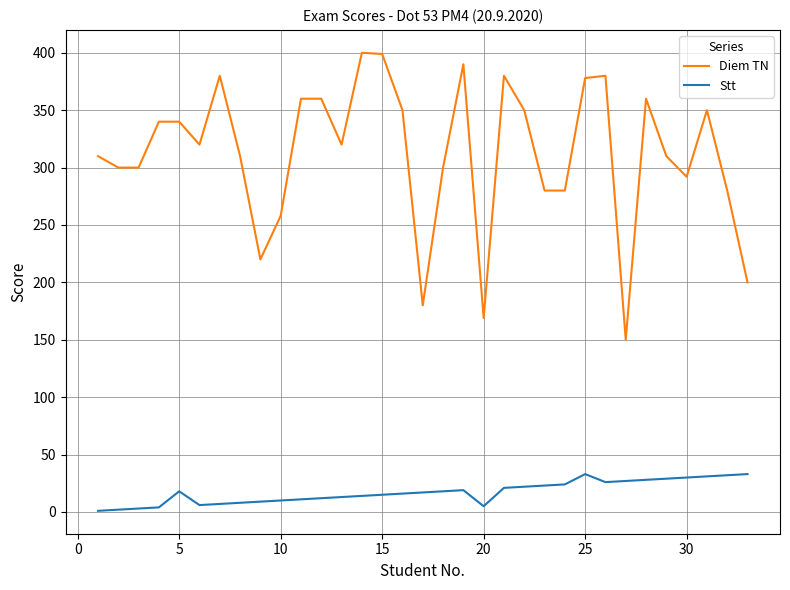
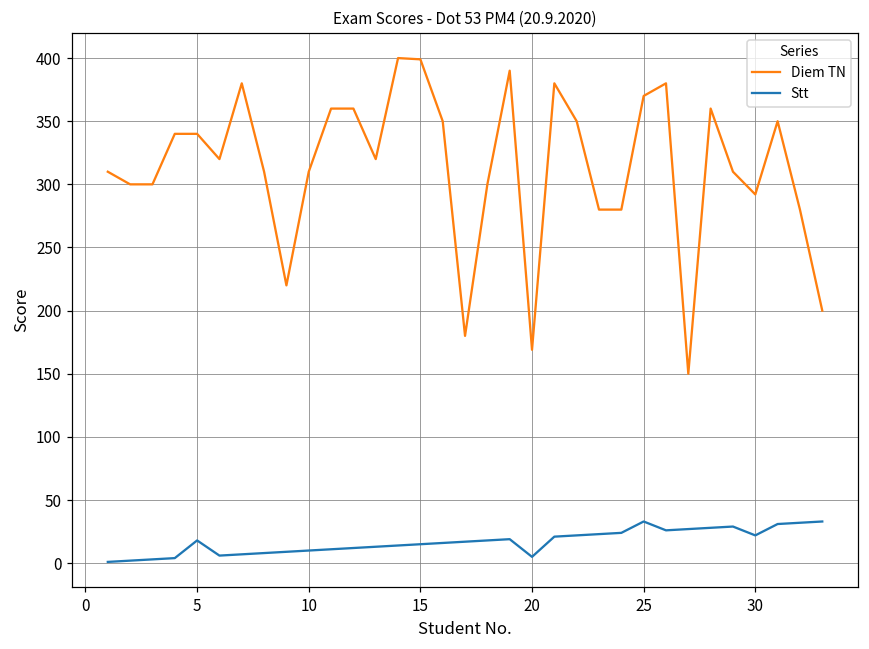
  {
    "Diem TN": {
      "5": 340,
-     "10": 258,
+     "10": 310,
      "15": 399,
      "20": 169,
-     "25": 378,
+     "25": 370,
      "30": 292
    },
    "Stt": {
      "5": 18,
      "10": 10,
      "15": 15,
      "20": 5,
      "25": 33,
-     "30": 30
+     "30": 22
    }
  }
